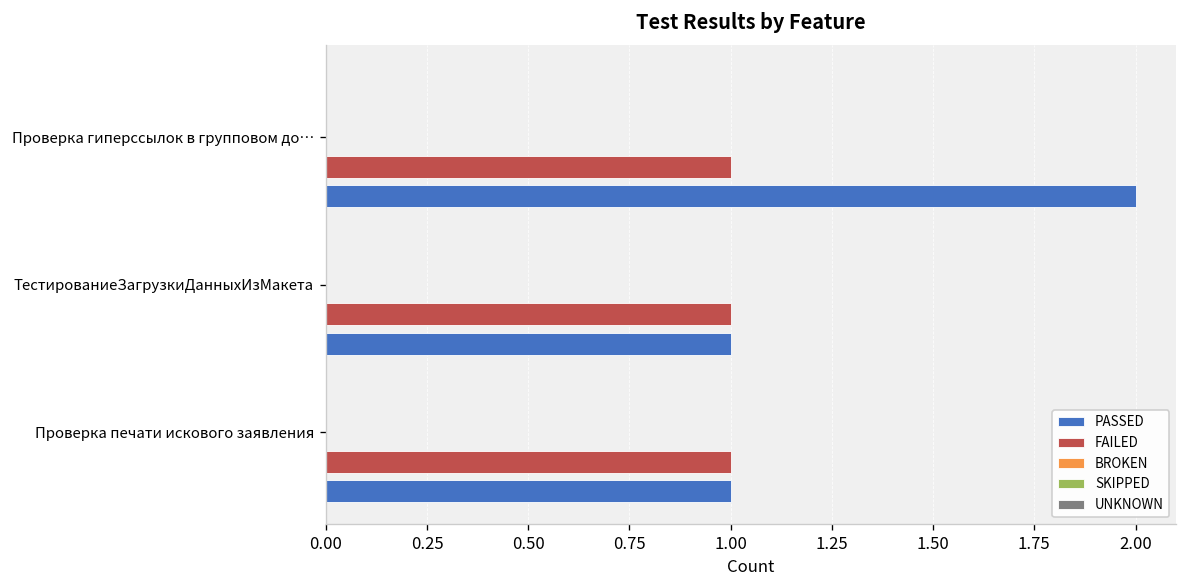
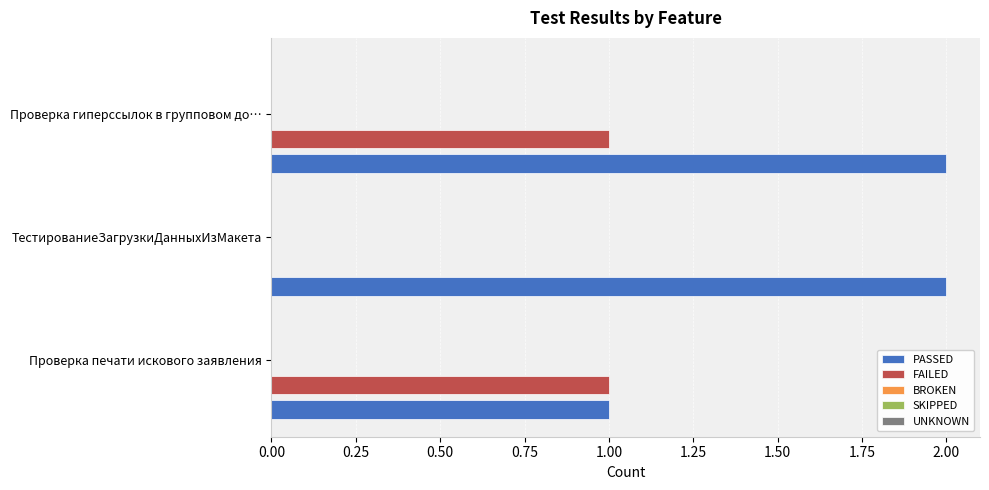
  {
    "PASSED": {
      "Проверка гиперссылок в групповом до…": 2,
-     "ТестированиеЗагрузкиДанныхИзМакета": 1,
+     "ТестированиеЗагрузкиДанныхИзМакета": 2,
      "Проверка печати искового заявления": 1
    },
    "FAILED": {
      "Проверка гиперссылок в групповом до…": 1,
-     "ТестированиеЗагрузкиДанныхИзМакета": 1,
+     "ТестированиеЗагрузкиДанныхИзМакета": 0,
      "Проверка печати искового заявления": 1
    },
    "BROKEN": {
      "Проверка гиперссылок в групповом до…": 0,
      "ТестированиеЗагрузкиДанныхИзМакета": 0,
      "Проверка печати искового заявления": 0
    },
    "SKIPPED": {
      "Проверка гиперссылок в групповом до…": 0,
      "ТестированиеЗагрузкиДанныхИзМакета": 0,
      "Проверка печати искового заявления": 0
    },
    "UNKNOWN": {
      "Проверка гиперссылок в групповом до…": 0,
      "ТестированиеЗагрузкиДанныхИзМакета": 0,
      "Проверка печати искового заявления": 0
    }
  }
